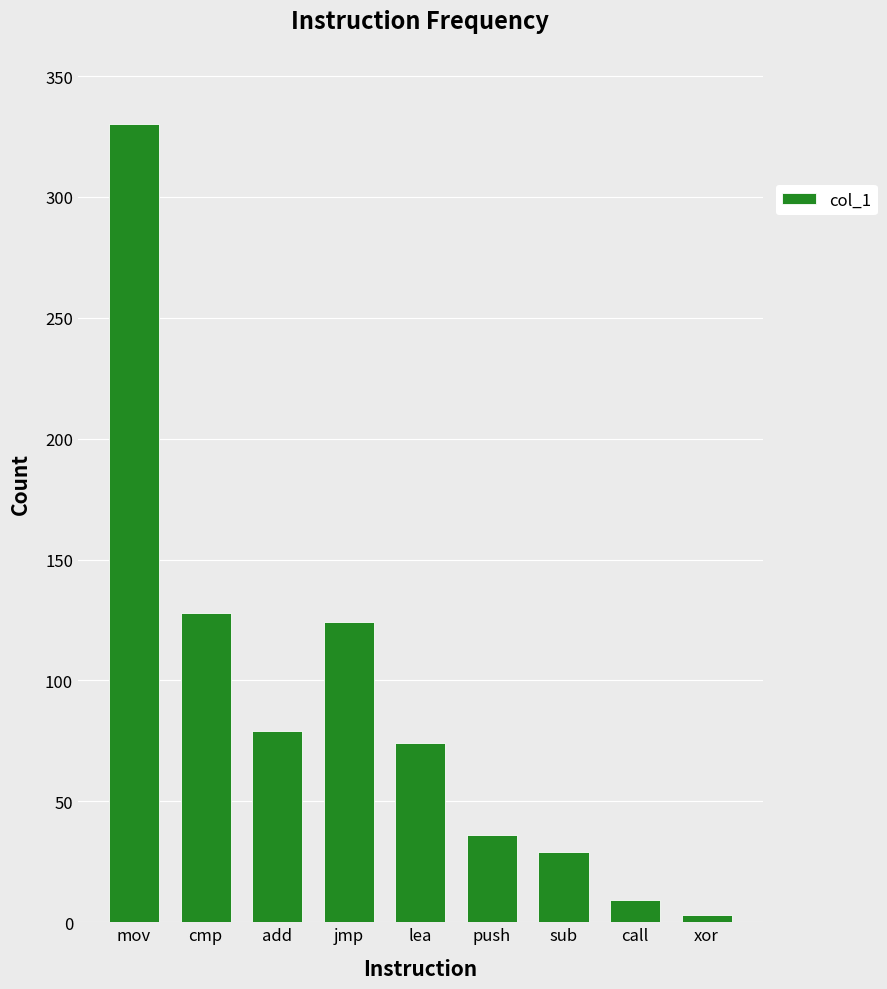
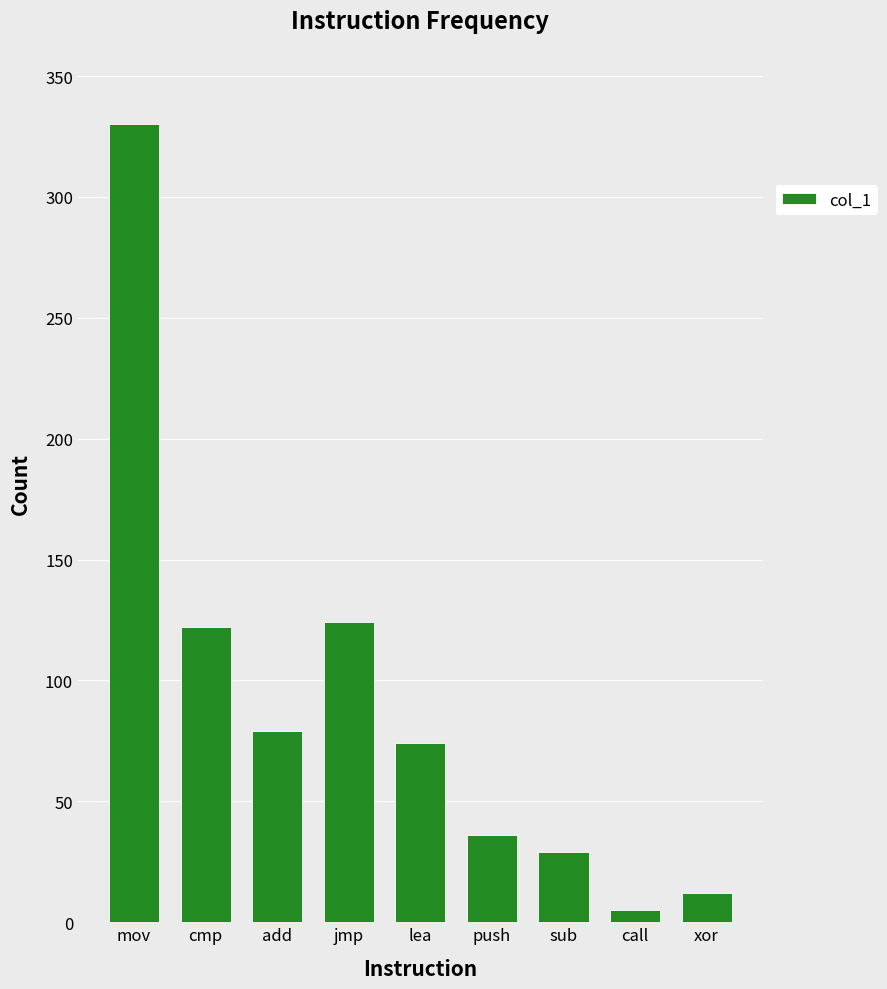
  {
    "mov": 330,
-   "cmp": 128,
+   "cmp": 122,
    "add": 79,
    "jmp": 124,
    "lea": 74,
    "push": 36,
    "sub": 29,
-   "call": 9,
-   "xor": 3
+   "call": 5,
+   "xor": 12
  }
